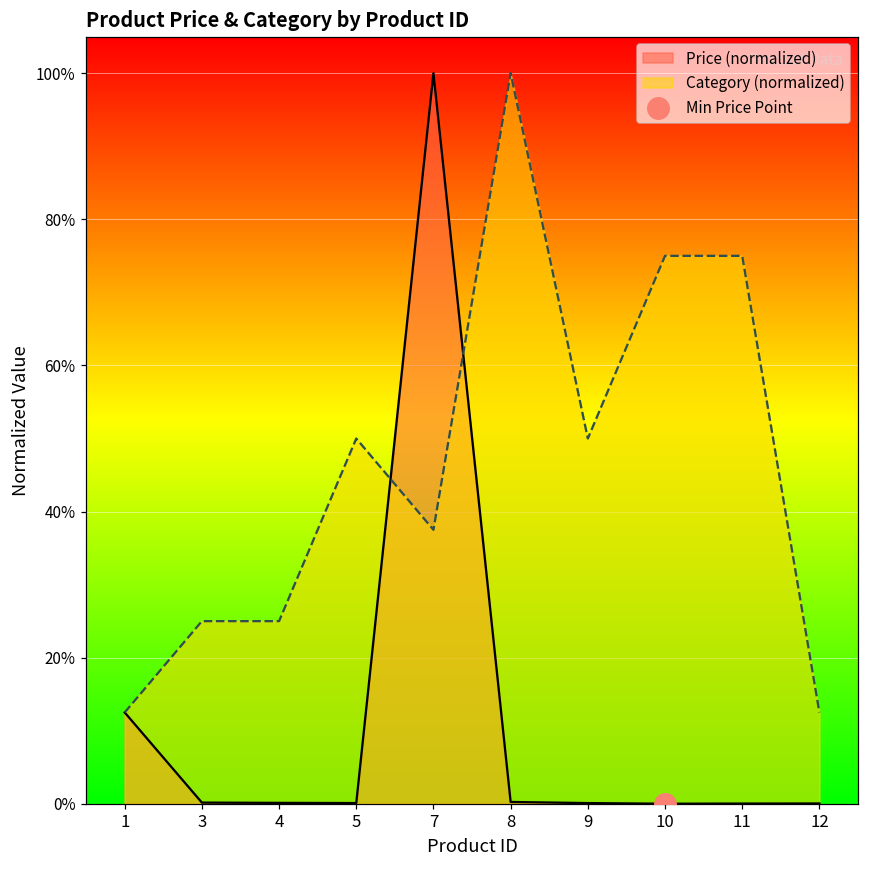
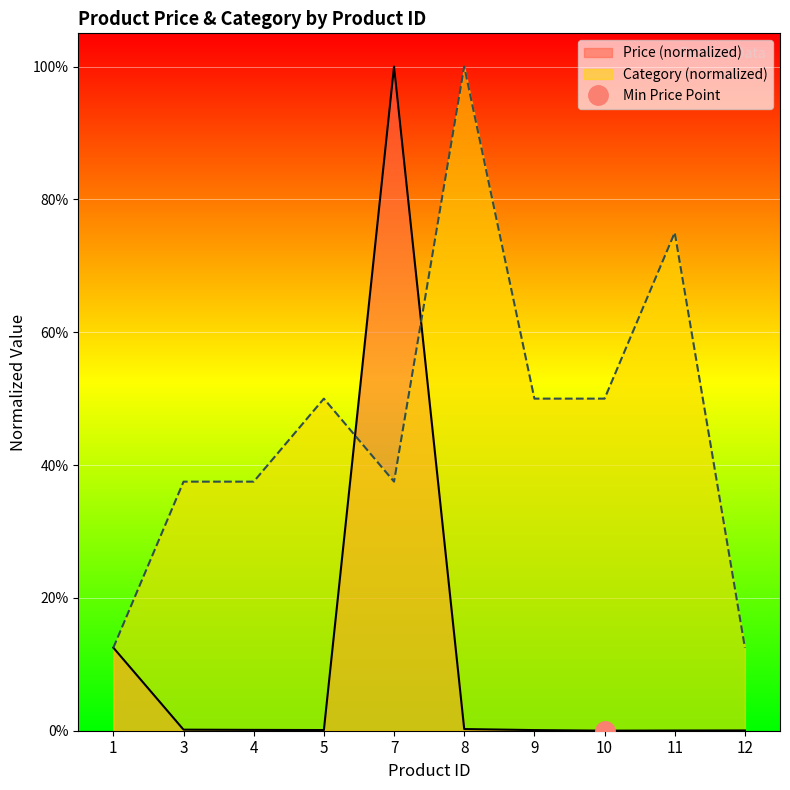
  {
    "Category (normalized)": {
-     "3": "25%",
-     "4": "25%",
+     "3": "38%",
+     "4": "38%",
      "5": "50%",
      "7": "38%",
      "8": "100%",
      "9": "50%",
-     "10": "75%",
+     "10": "50%",
      "11": "75%",
      "12": "13%"
    }
  }
